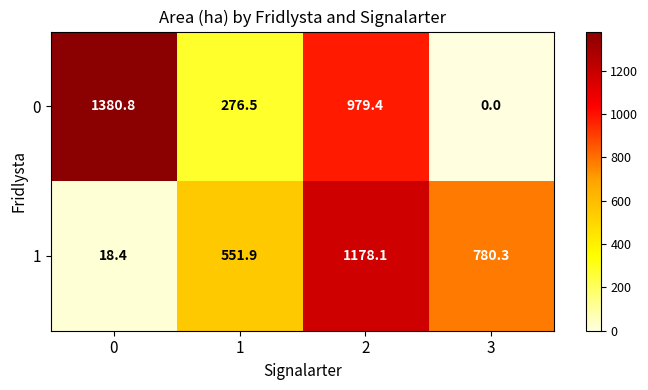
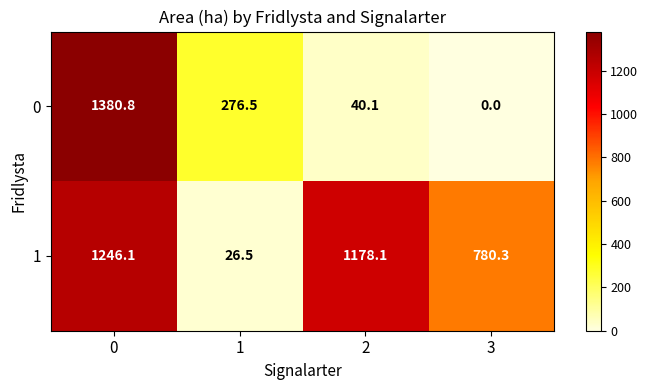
  {
    "0": {
      "0": 1380.8,
      "1": 276.5,
-     "2": 979.4,
+     "2": 40.1,
      "3": 0.0
    },
    "1": {
-     "0": 18.4,
-     "1": 551.9,
+     "0": 1246.1,
+     "1": 26.5,
      "2": 1178.1,
      "3": 780.3
    }
  }
